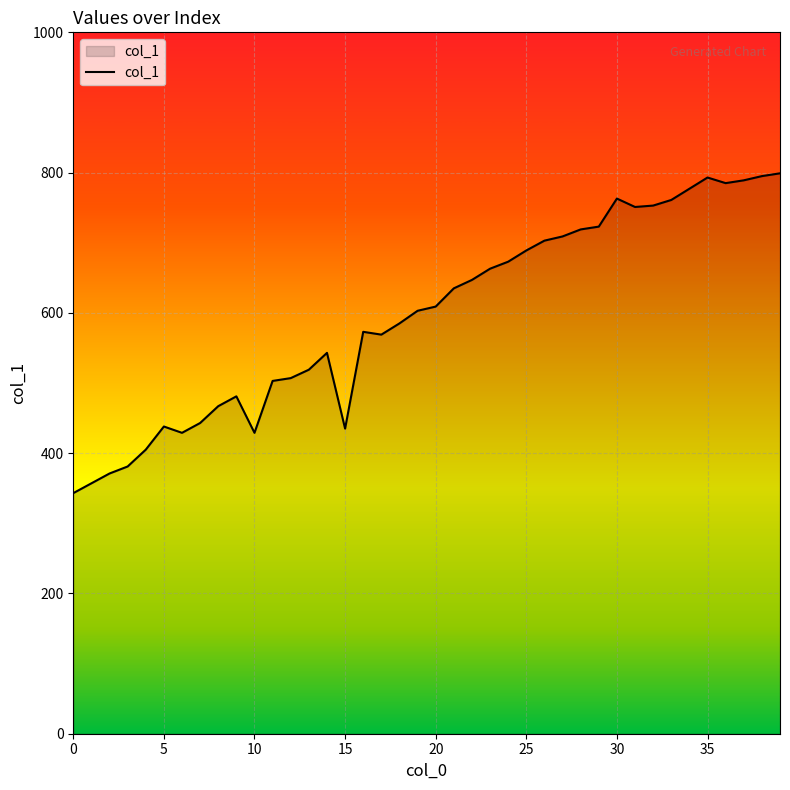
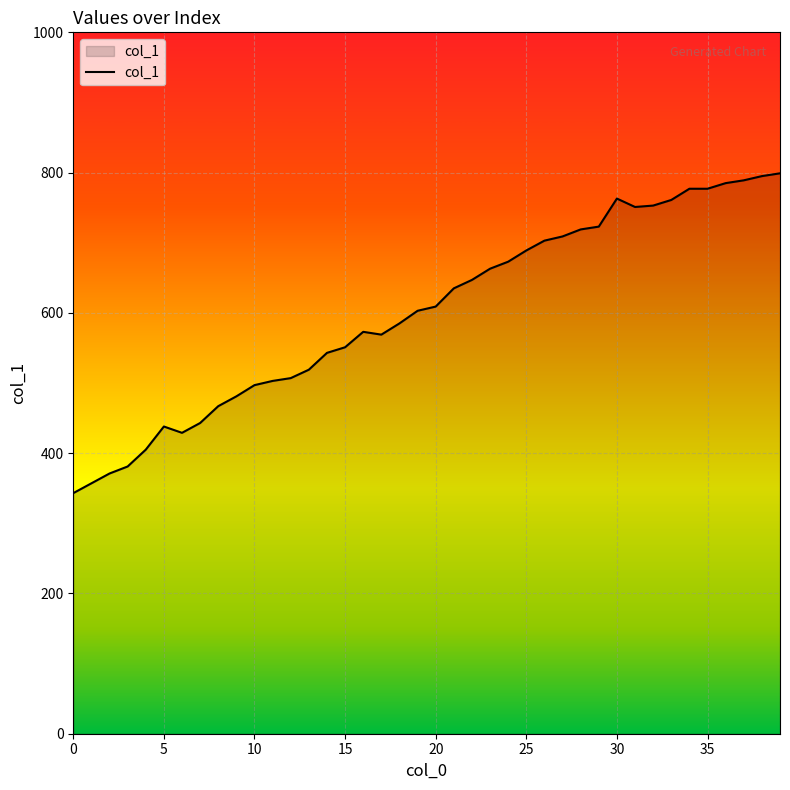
  {
    "0": 340,
    "5": 440,
-   "10": 430,
-   "15": 440,
+   "10": 500,
+   "15": 550,
    "20": 610,
    "25": 690,
    "30": 760,
-   "35": 790
+   "35": 780
  }
